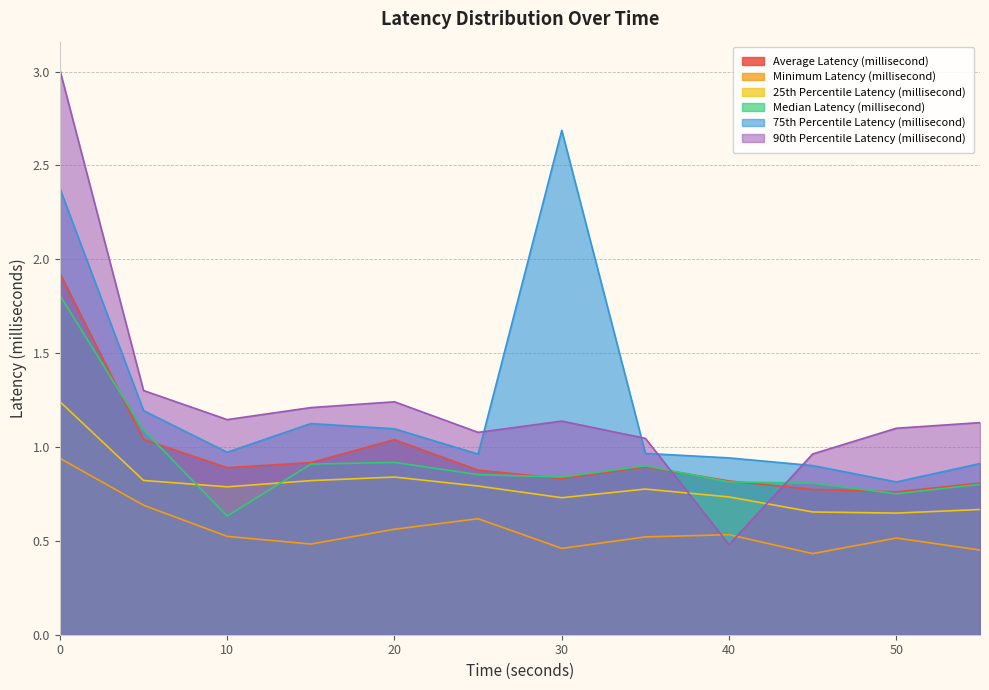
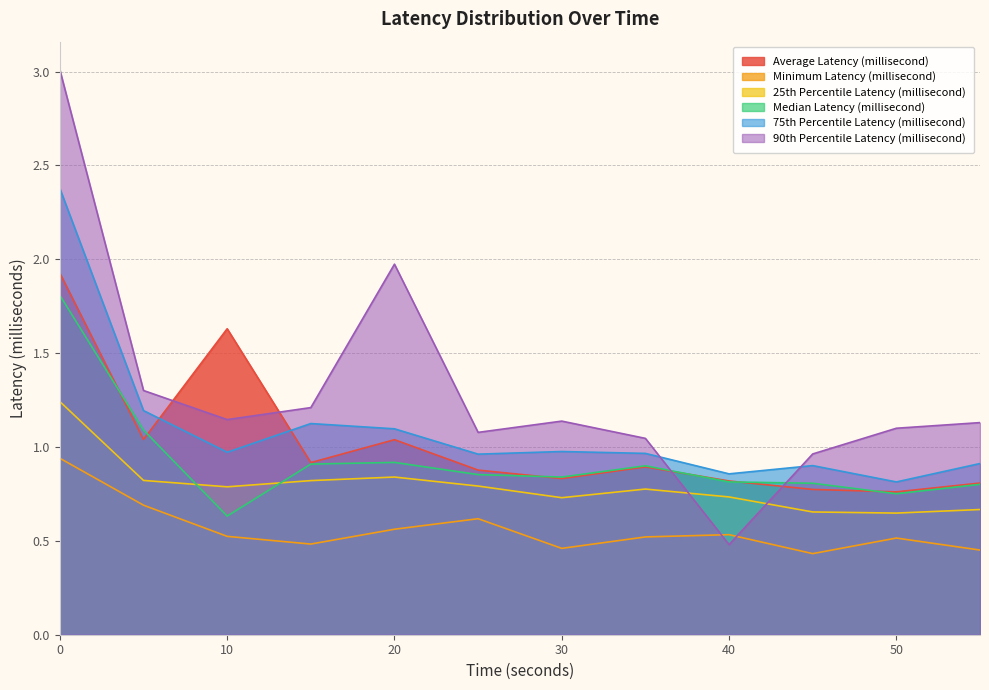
  {
    "Average Latency (millisecond)": {
      "0": 1.93,
-     "10": 0.89,
+     "10": 1.63,
      "20": 1.04
    },
    "Median Latency (millisecond)": {
      "0": 1.81,
      "10": 0.63,
      "20": 0.92
    },
    "75th Percentile Latency (millisecond)": {
      "0": 2.38,
      "10": 0.97,
      "20": 1.10,
-     "30": 2.69,
-     "40": 0.94,
+     "30": 0.98,
+     "40": 0.86,
      "50": 0.81
    },
    "90th Percentile Latency (millisecond)": {
      "0": 3.01,
      "10": 1.15,
-     "20": 1.24,
+     "20": 1.97,
      "30": 1.14,
      "40": 0.48,
      "50": 1.10
    }
  }
